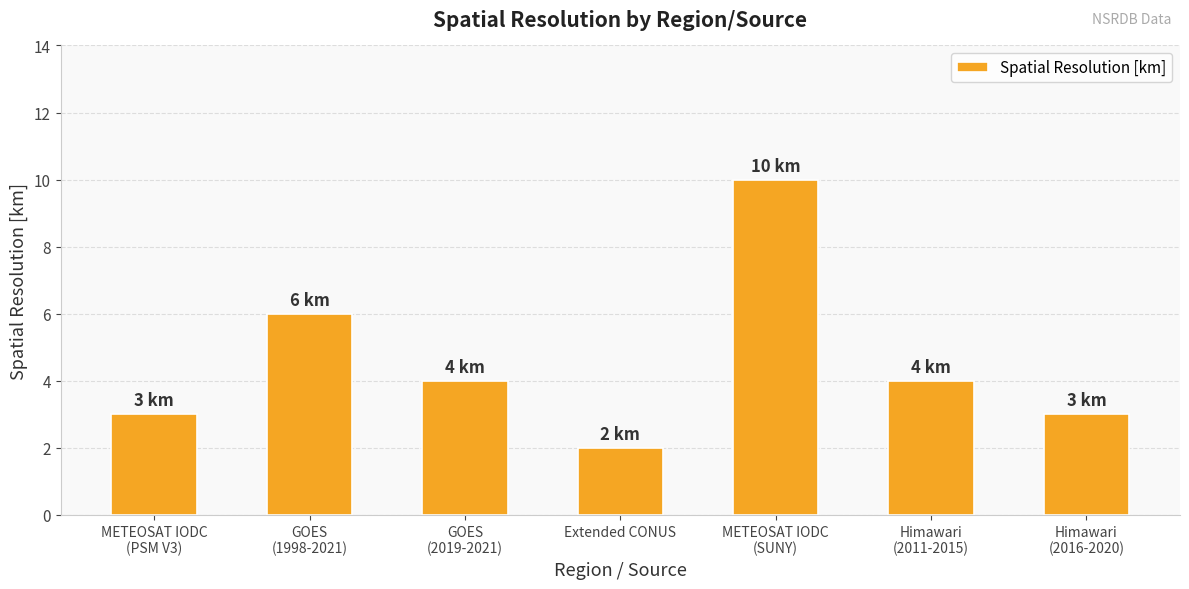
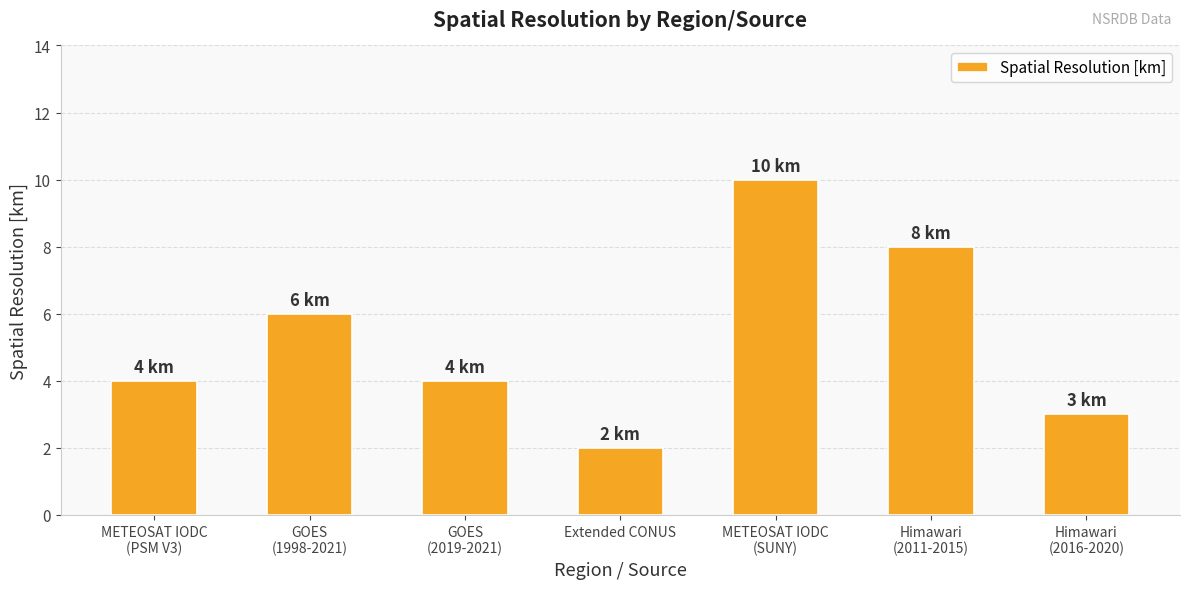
  {
-   "METEOSAT IODC (PSM V3)": 3,
+   "METEOSAT IODC (PSM V3)": 4,
    "GOES (1998-2021)": 6,
    "GOES (2019-2021)": 4,
    "Extended CONUS": 2,
    "METEOSAT IODC (SUNY)": 10,
-   "Himawari (2011-2015)": 4,
+   "Himawari (2011-2015)": 8,
    "Himawari (2016-2020)": 3
  }
